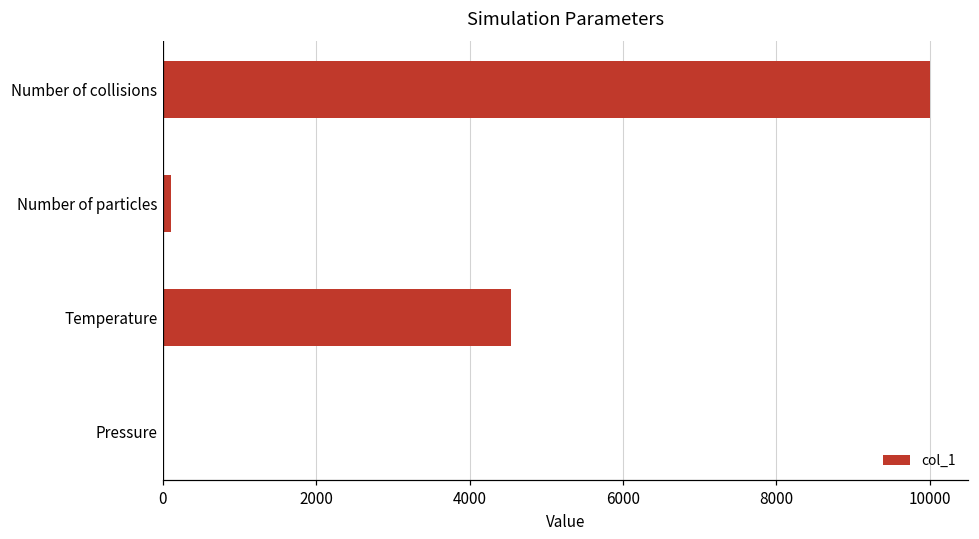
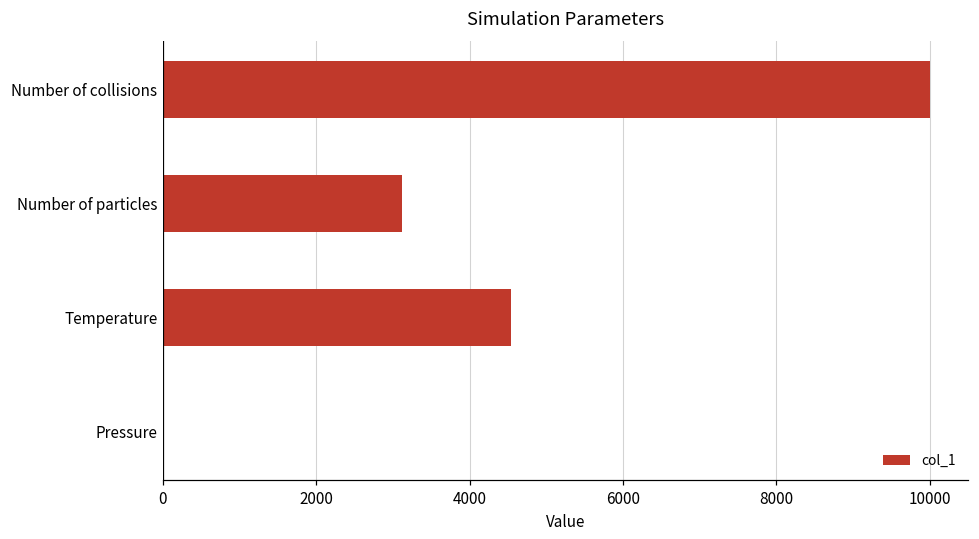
  {
    "Number of collisions": 10000,
-   "Number of particles": 100,
+   "Number of particles": 3100,
    "Temperature": 4500
  }
